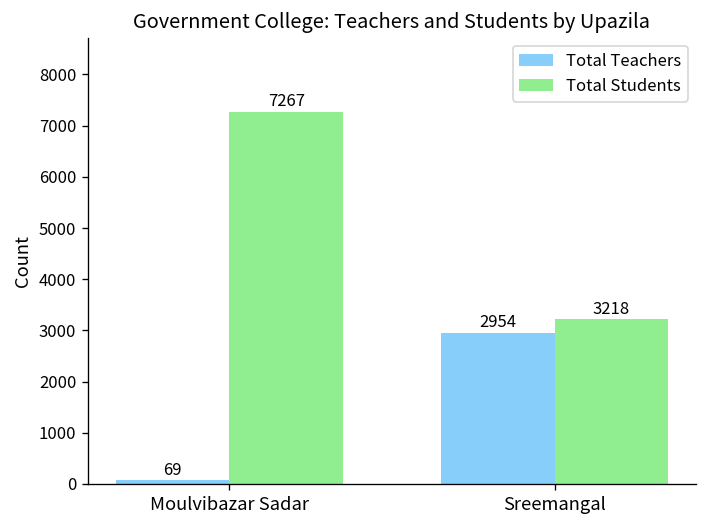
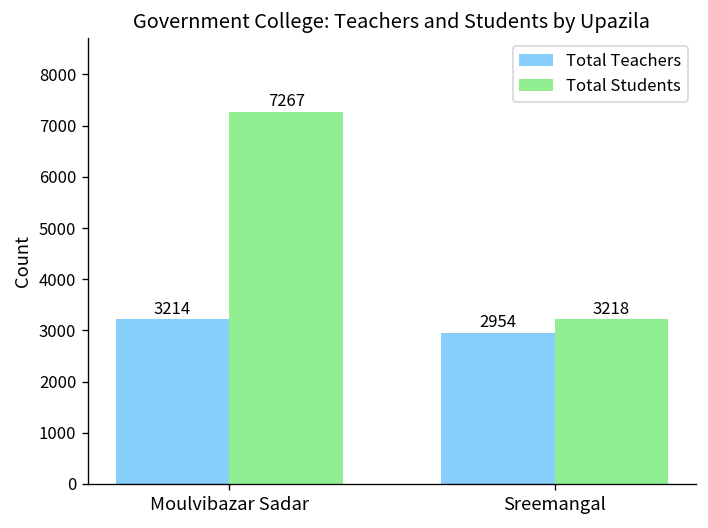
  {
    "Total Teachers": {
-     "Moulvibazar Sadar": 69,
+     "Moulvibazar Sadar": 3214,
      "Sreemangal": 2954
    },
    "Total Students": {
      "Moulvibazar Sadar": 7267,
      "Sreemangal": 3218
    }
  }
